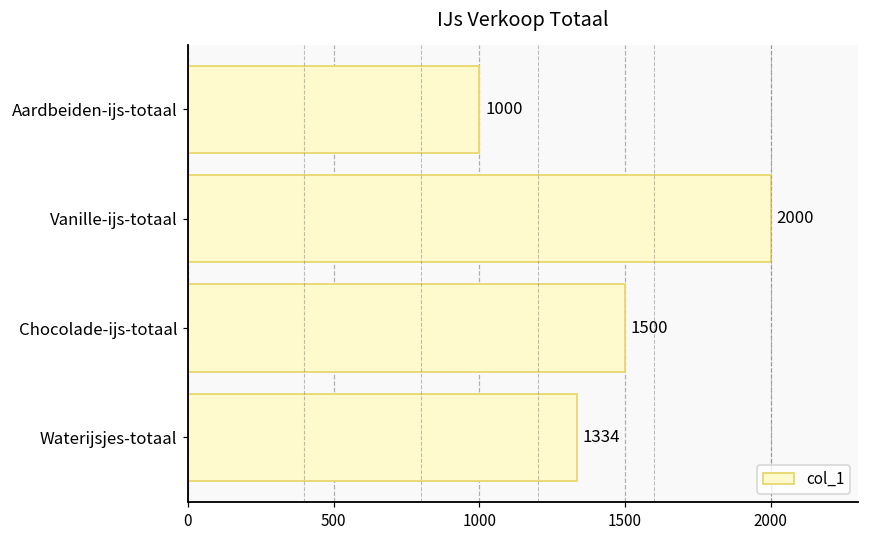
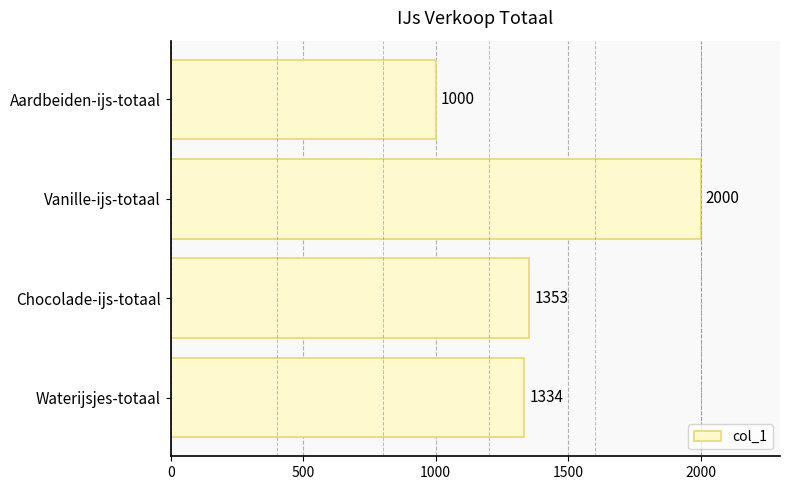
  {
    "Aardbeiden-ijs-totaal": 1000,
    "Vanille-ijs-totaal": 2000,
-   "Chocolade-ijs-totaal": 1500,
+   "Chocolade-ijs-totaal": 1353,
    "Waterijsjes-totaal": 1334
  }
